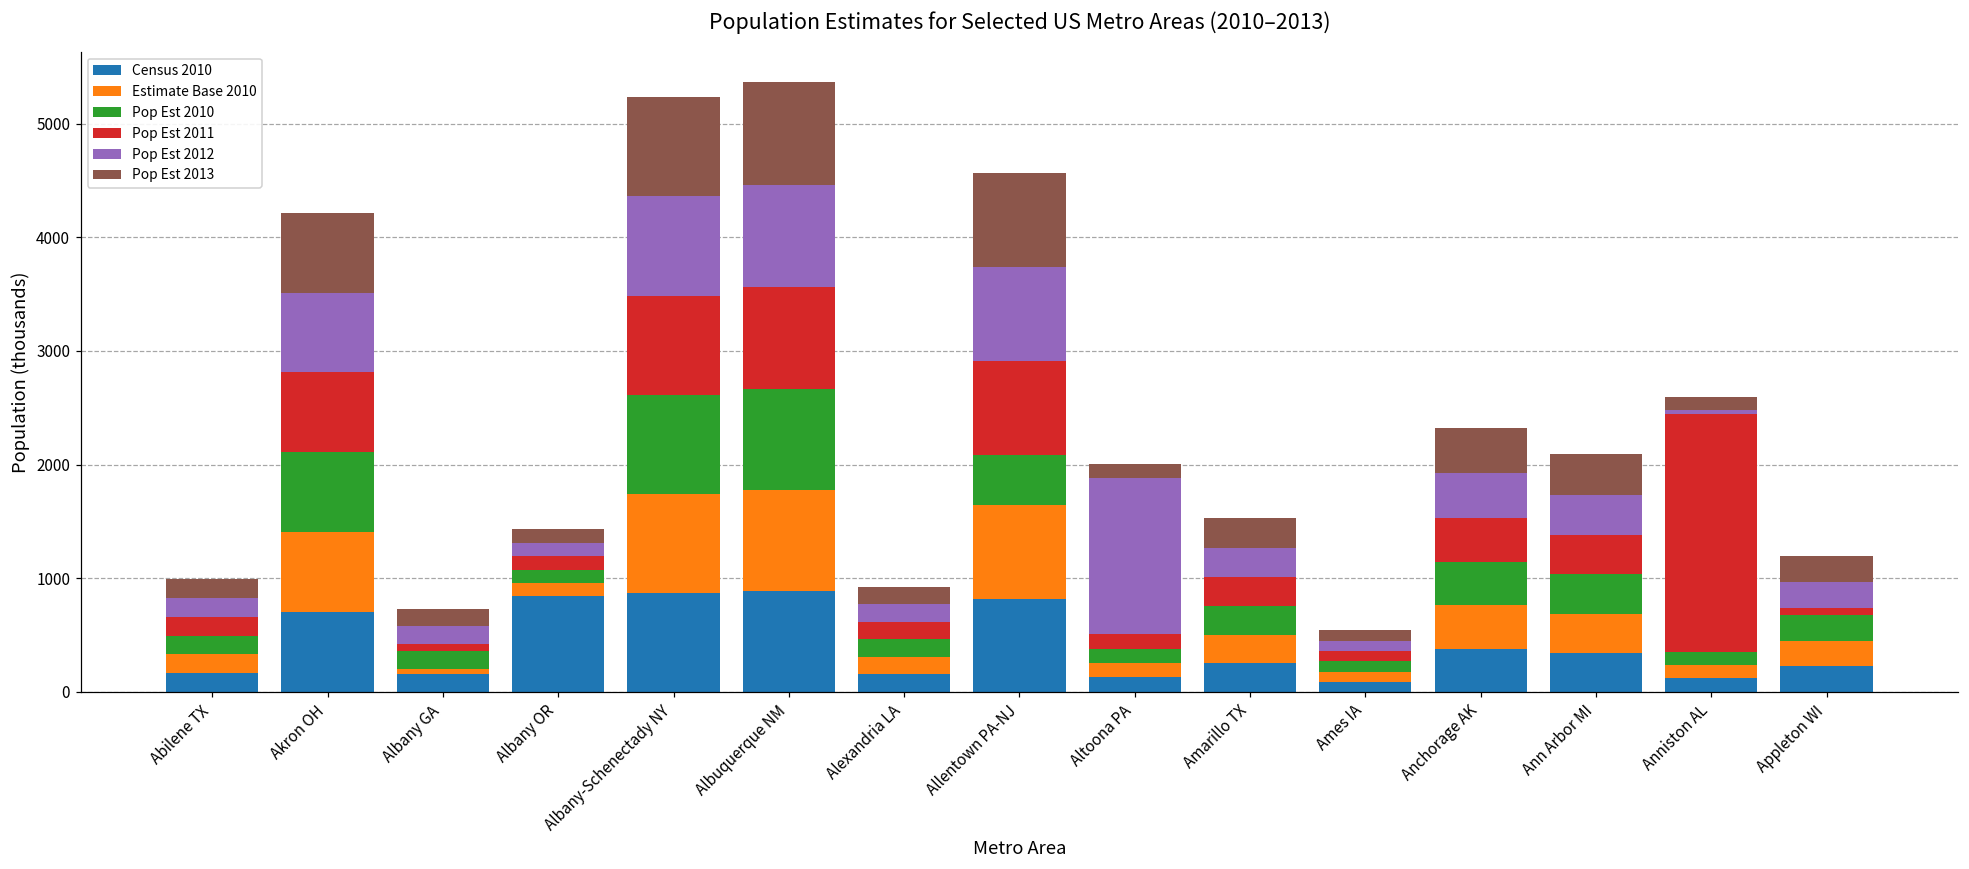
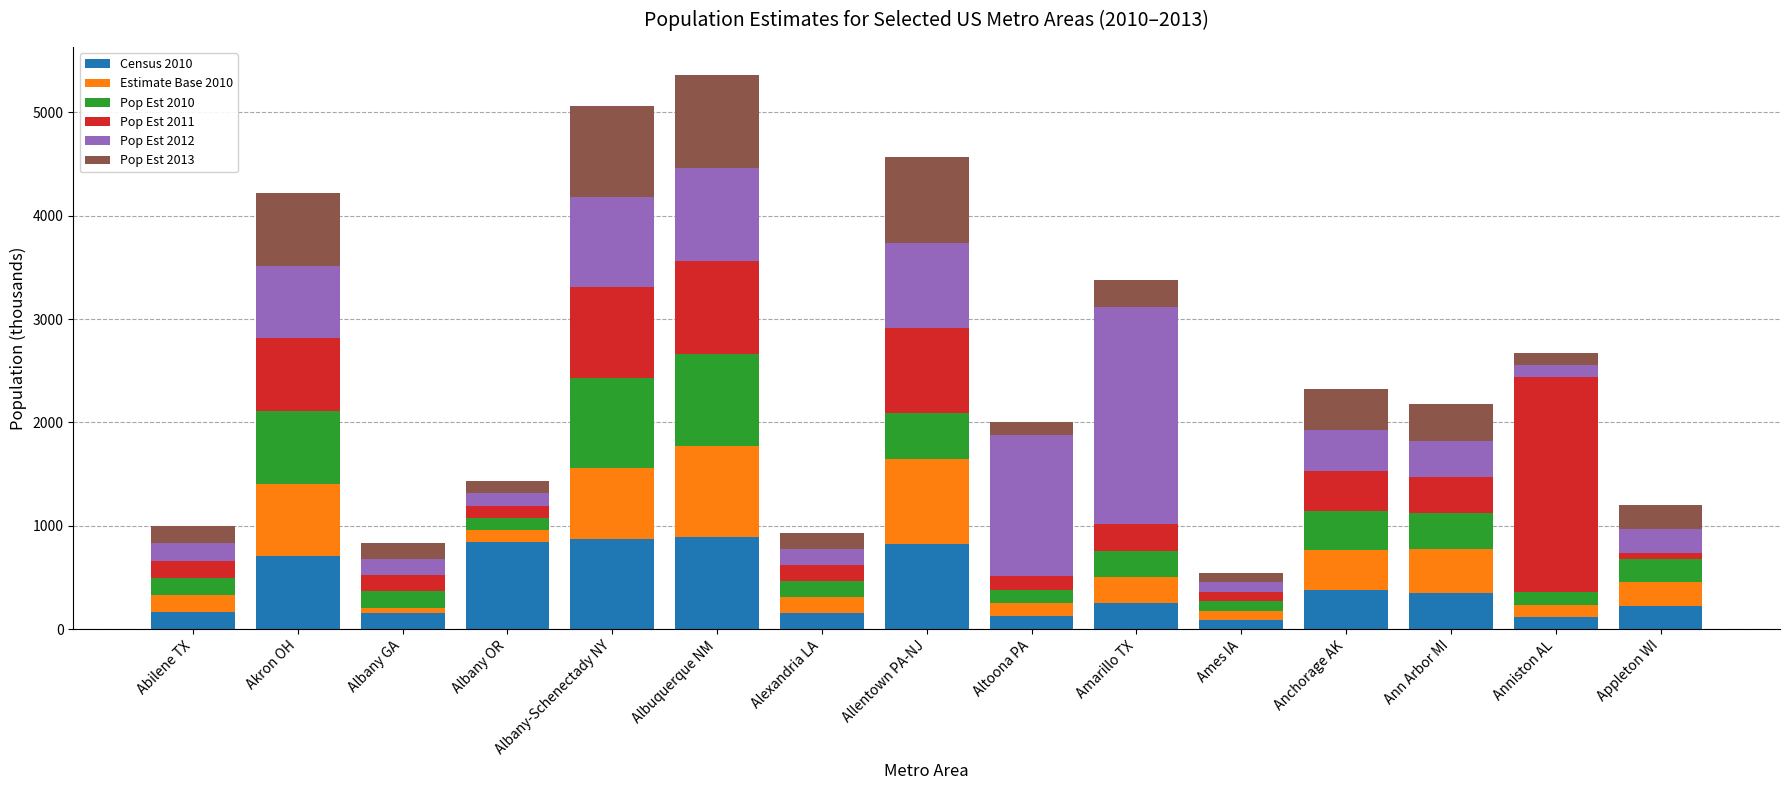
  {
    "Census 2010": {
      "Abilene TX": 170,
      "Akron OH": 700,
      "Albany GA": 160,
      "Albany OR": 840,
      "Albany-Schenectady NY": 870,
      "Albuquerque NM": 890,
      "Alexandria LA": 150,
      "Allentown PA-NJ": 820,
      "Altoona PA": 130,
      "Amarillo TX": 250,
      "Ames IA": 90,
      "Anchorage AK": 380,
      "Ann Arbor MI": 340,
      "Anniston AL": 120,
      "Appleton WI": 230
    },
    "Estimate Base 2010": {
      "Abilene TX": 170,
      "Akron OH": 700,
      "Albany GA": 50,
      "Albany OR": 120,
-     "Albany-Schenectady NY": 870,
+     "Albany-Schenectady NY": 690,
      "Albuquerque NM": 890,
      "Alexandria LA": 150,
      "Allentown PA-NJ": 820,
      "Altoona PA": 130,
      "Amarillo TX": 250,
      "Ames IA": 90,
      "Anchorage AK": 380,
-     "Ann Arbor MI": 350,
+     "Ann Arbor MI": 430,
      "Anniston AL": 120,
      "Appleton WI": 230
    },
    "Pop Est 2010": {
      "Abilene TX": 170,
      "Akron OH": 700,
      "Albany GA": 160,
      "Albany OR": 120,
      "Albany-Schenectady NY": 870,
      "Albuquerque NM": 890,
      "Alexandria LA": 150,
      "Allentown PA-NJ": 450,
      "Altoona PA": 130,
      "Amarillo TX": 250,
      "Ames IA": 90,
      "Anchorage AK": 380,
      "Ann Arbor MI": 350,
      "Anniston AL": 120,
      "Appleton WI": 230
    },
    "Pop Est 2011": {
      "Abilene TX": 170,
      "Akron OH": 700,
-     "Albany GA": 60,
+     "Albany GA": 160,
      "Albany OR": 120,
      "Albany-Schenectady NY": 870,
      "Albuquerque NM": 900,
      "Alexandria LA": 150,
      "Allentown PA-NJ": 830,
      "Altoona PA": 130,
      "Amarillo TX": 260,
      "Ames IA": 90,
      "Anchorage AK": 390,
      "Ann Arbor MI": 350,
      "Anniston AL": 2090,
      "Appleton WI": 60
    },
    "Pop Est 2012": {
      "Abilene TX": 170,
      "Akron OH": 700,
      "Albany GA": 160,
      "Albany OR": 120,
      "Albany-Schenectady NY": 880,
      "Albuquerque NM": 900,
      "Alexandria LA": 150,
      "Allentown PA-NJ": 830,
      "Altoona PA": 1370,
-     "Amarillo TX": 260,
+     "Amarillo TX": 2110,
      "Ames IA": 90,
      "Anchorage AK": 390,
      "Ann Arbor MI": 350,
-     "Anniston AL": 40,
+     "Anniston AL": 120,
      "Appleton WI": 230
    },
    "Pop Est 2013": {
      "Abilene TX": 170,
      "Akron OH": 700,
      "Albany GA": 160,
      "Albany OR": 120,
      "Albany-Schenectady NY": 880,
      "Albuquerque NM": 900,
      "Alexandria LA": 150,
      "Allentown PA-NJ": 830,
      "Altoona PA": 130,
      "Amarillo TX": 260,
      "Ames IA": 90,
      "Anchorage AK": 400,
      "Ann Arbor MI": 350,
      "Anniston AL": 120,
      "Appleton WI": 230
    }
  }
